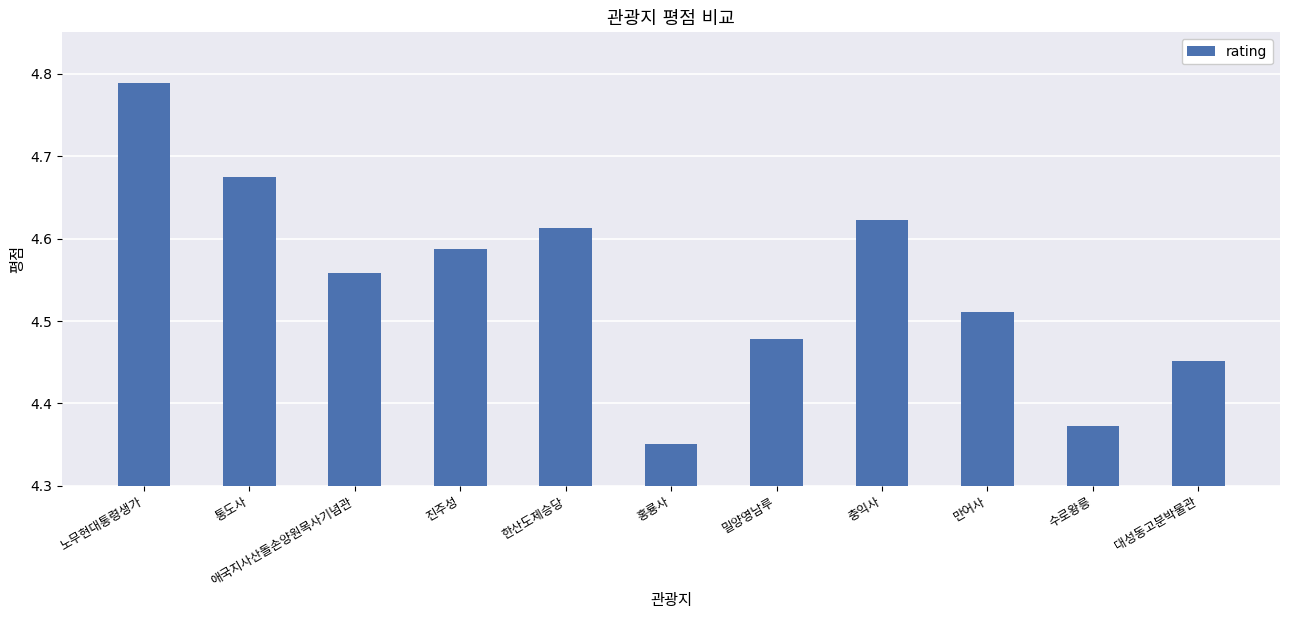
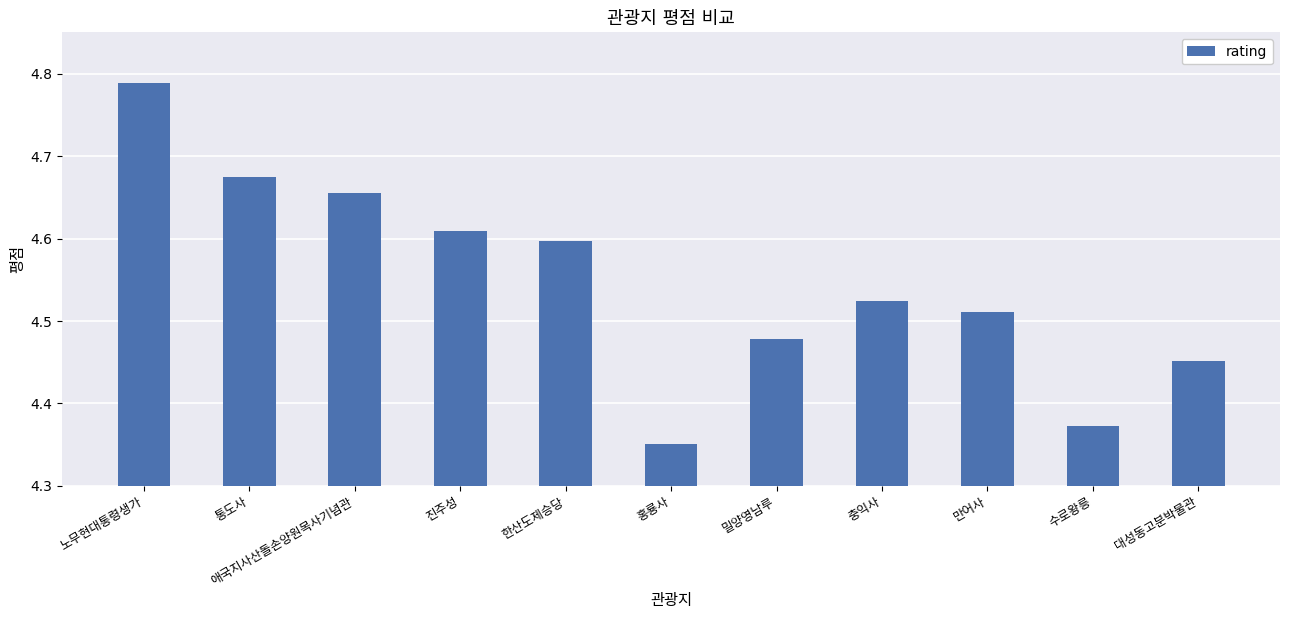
  {
    "노무현대통령생가": 4.79,
    "통도사": 4.68,
-   "애국지사산돌손양원목사기념관": 4.56,
-   "진주성": 4.59,
-   "한산도제승당": 4.61,
+   "애국지사산돌손양원목사기념관": 4.66,
+   "진주성": 4.61,
+   "한산도제승당": 4.60,
    "홍룡사": 4.35,
    "밀양영남루": 4.48,
-   "충익사": 4.62,
+   "충익사": 4.52,
    "만어사": 4.51,
    "수로왕릉": 4.37,
    "대성동고분박물관": 4.45
  }
